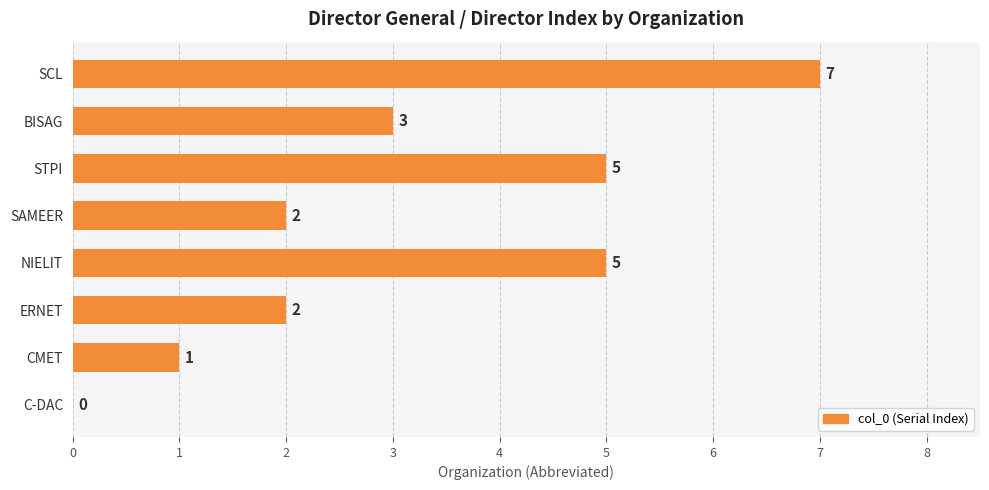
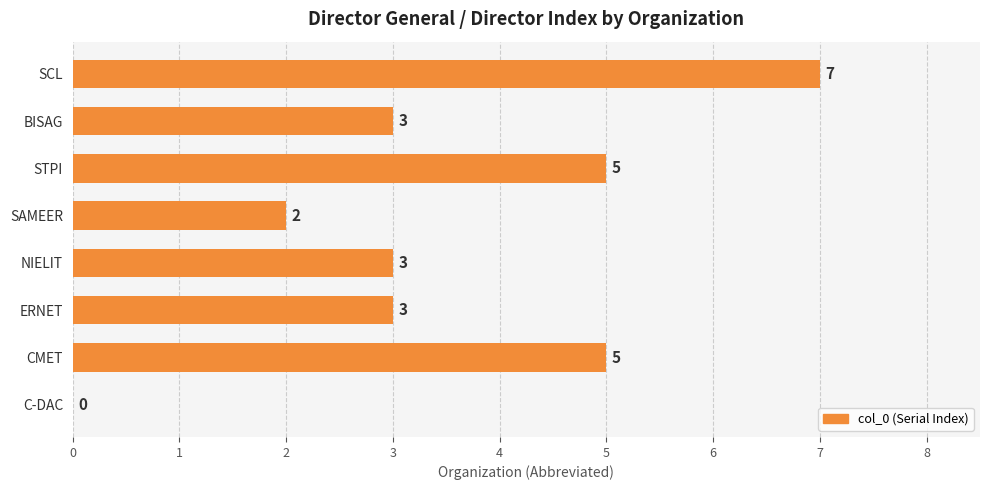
  {
    "SCL": 7,
    "BISAG": 3,
    "STPI": 5,
    "SAMEER": 2,
-   "NIELIT": 5,
-   "ERNET": 2,
-   "CMET": 1,
+   "NIELIT": 3,
+   "ERNET": 3,
+   "CMET": 5,
    "C-DAC": 0
  }
